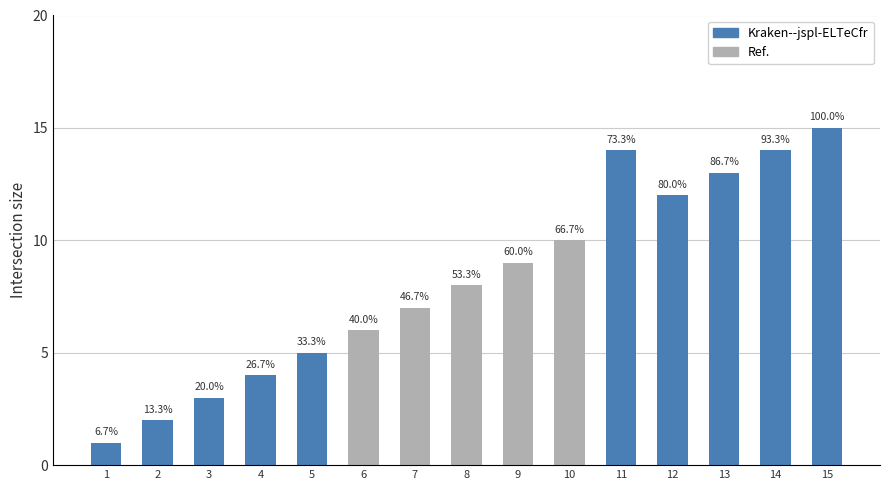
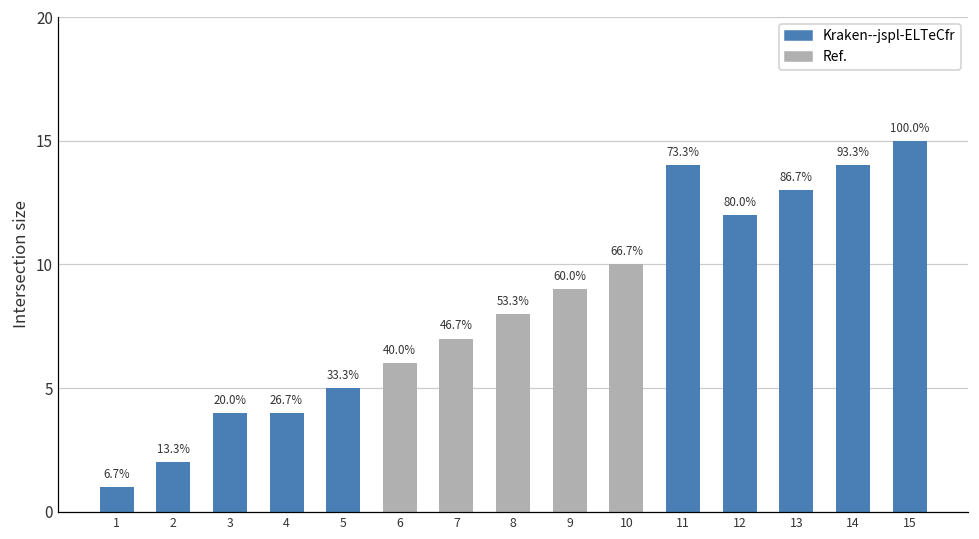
  {
-   "3": 3
+   "3": 4
  }
